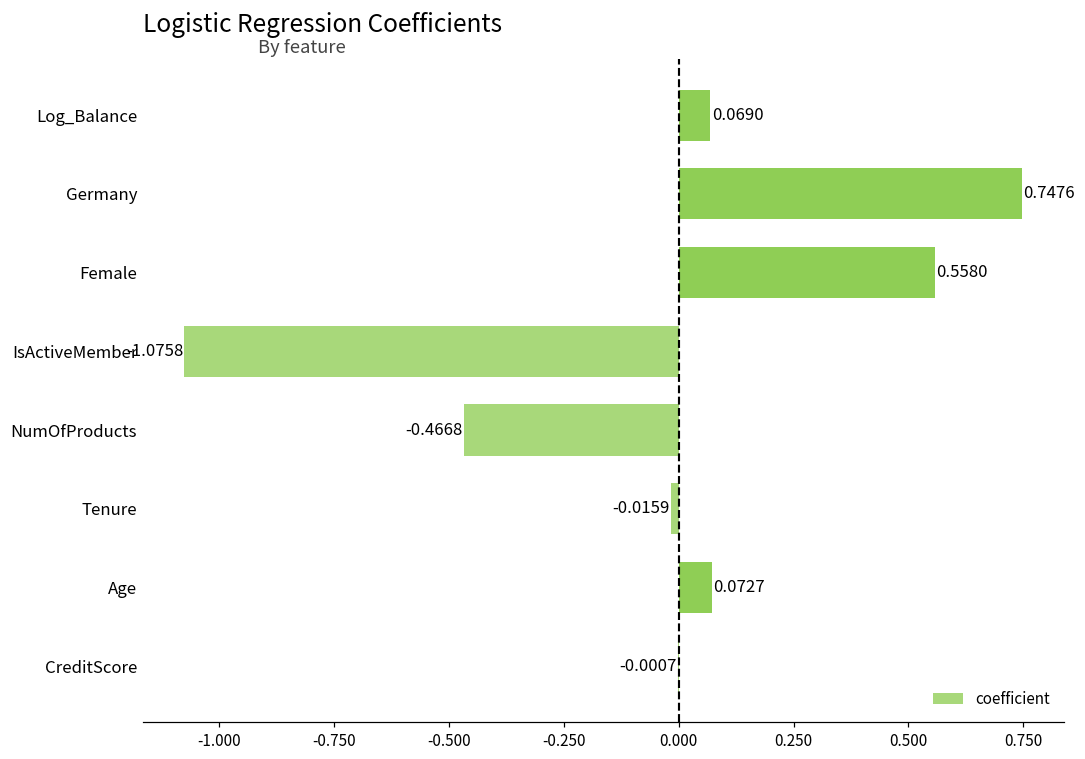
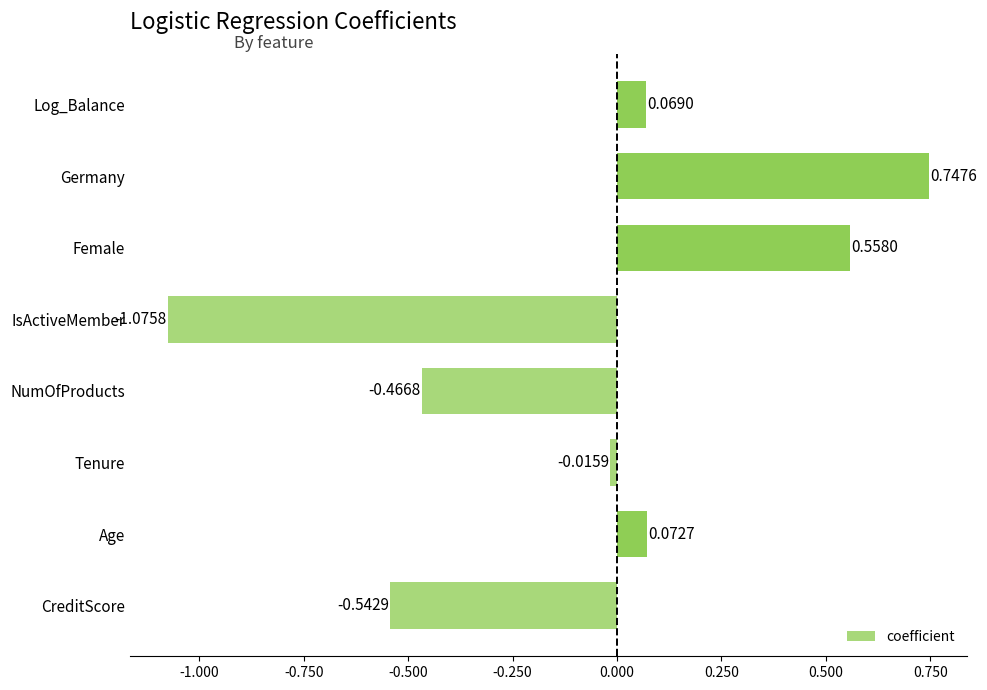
  {
    "Log_Balance": 0.0690,
    "Germany": 0.7476,
    "Female": 0.5580,
    "IsActiveMember": -1.0758,
    "NumOfProducts": -0.4668,
    "Tenure": -0.0159,
    "Age": 0.0727,
-   "CreditScore": -0.0007
+   "CreditScore": -0.5429
  }
